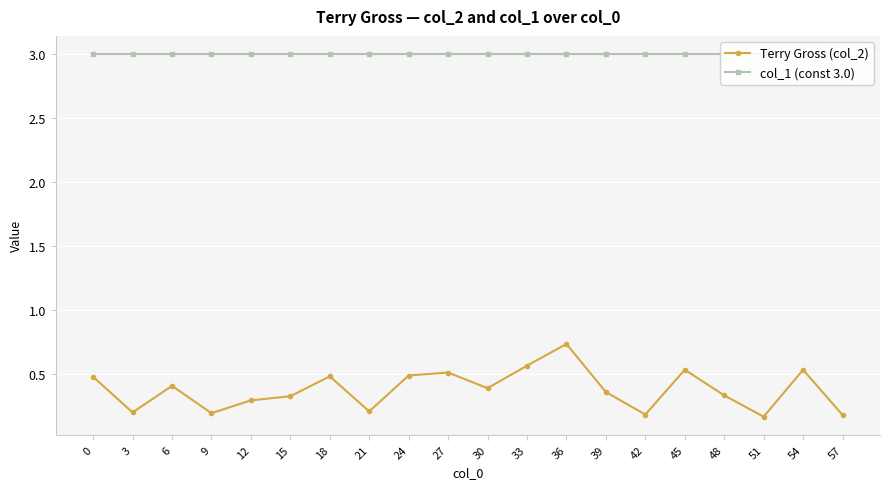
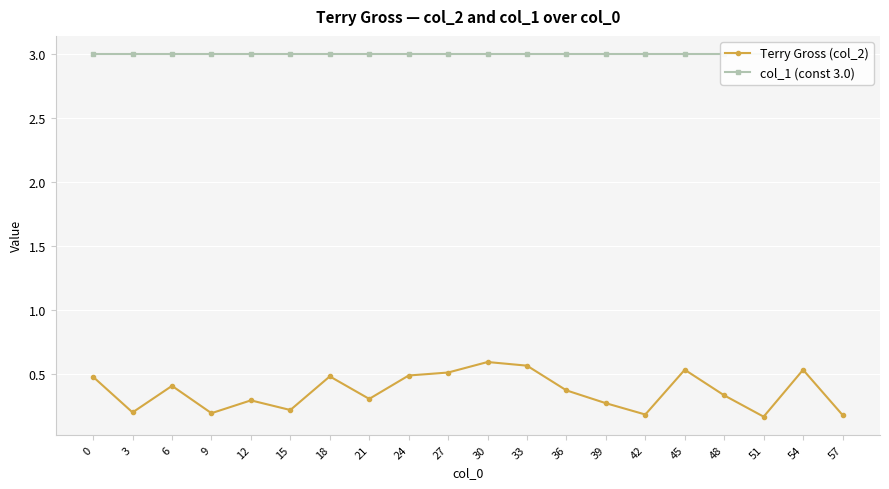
  {
    "Terry Gross (col_2)": {
      "0": 0.48,
      "3": 0.20,
      "6": 0.41,
      "9": 0.19,
      "12": 0.29,
-     "15": 0.33,
+     "15": 0.22,
      "18": 0.48,
-     "21": 0.21,
+     "21": 0.31,
      "24": 0.49,
      "27": 0.51,
-     "30": 0.39,
+     "30": 0.59,
      "33": 0.57,
-     "36": 0.73,
-     "39": 0.36,
+     "36": 0.37,
+     "39": 0.27,
      "42": 0.18,
      "45": 0.53,
      "48": 0.33,
      "51": 0.17,
      "54": 0.53,
      "57": 0.18
    },
    "col_1 (const 3.0)": {
      "0": 3.00,
      "3": 3.00,
      "6": 3.00,
      "9": 3.00,
      "12": 3.00,
      "15": 3.00,
      "18": 3.00,
      "21": 3.00,
      "24": 3.00,
      "27": 3.00,
      "30": 3.00,
      "33": 3.00,
      "36": 3.00,
      "39": 3.00,
      "42": 3.00,
      "45": 3.00
    }
  }
